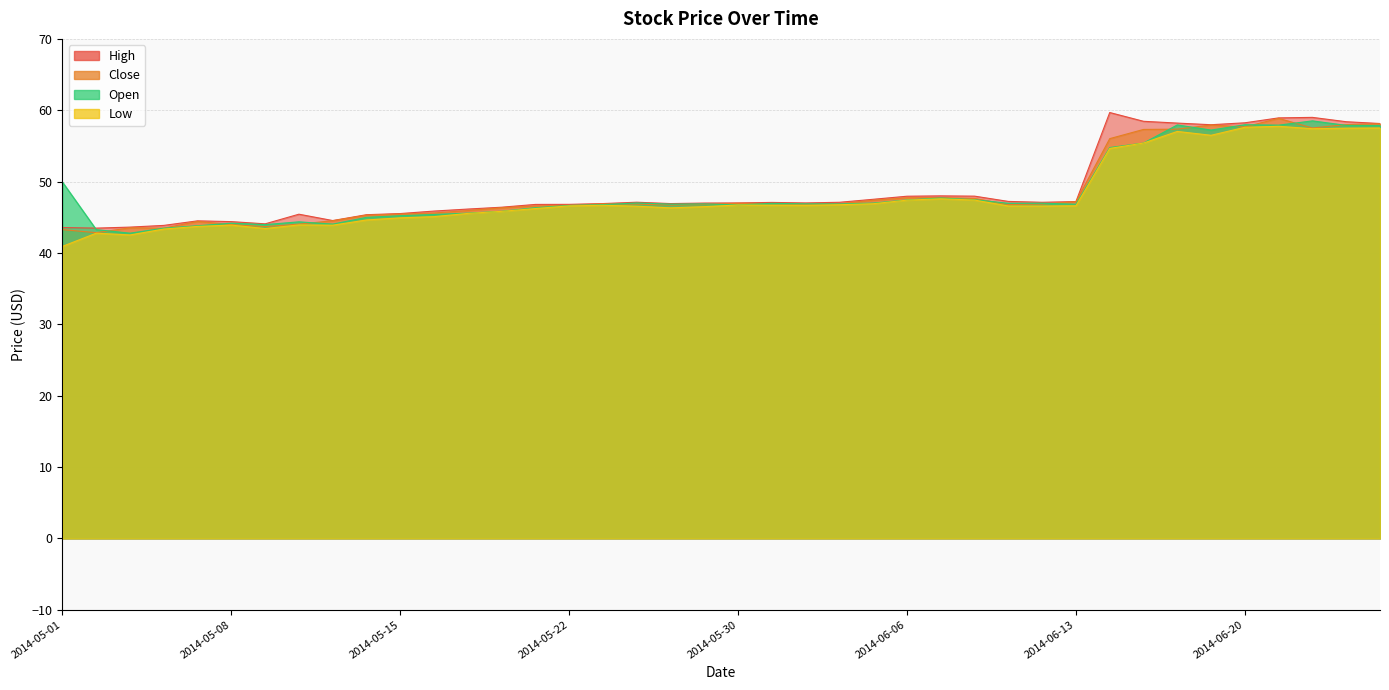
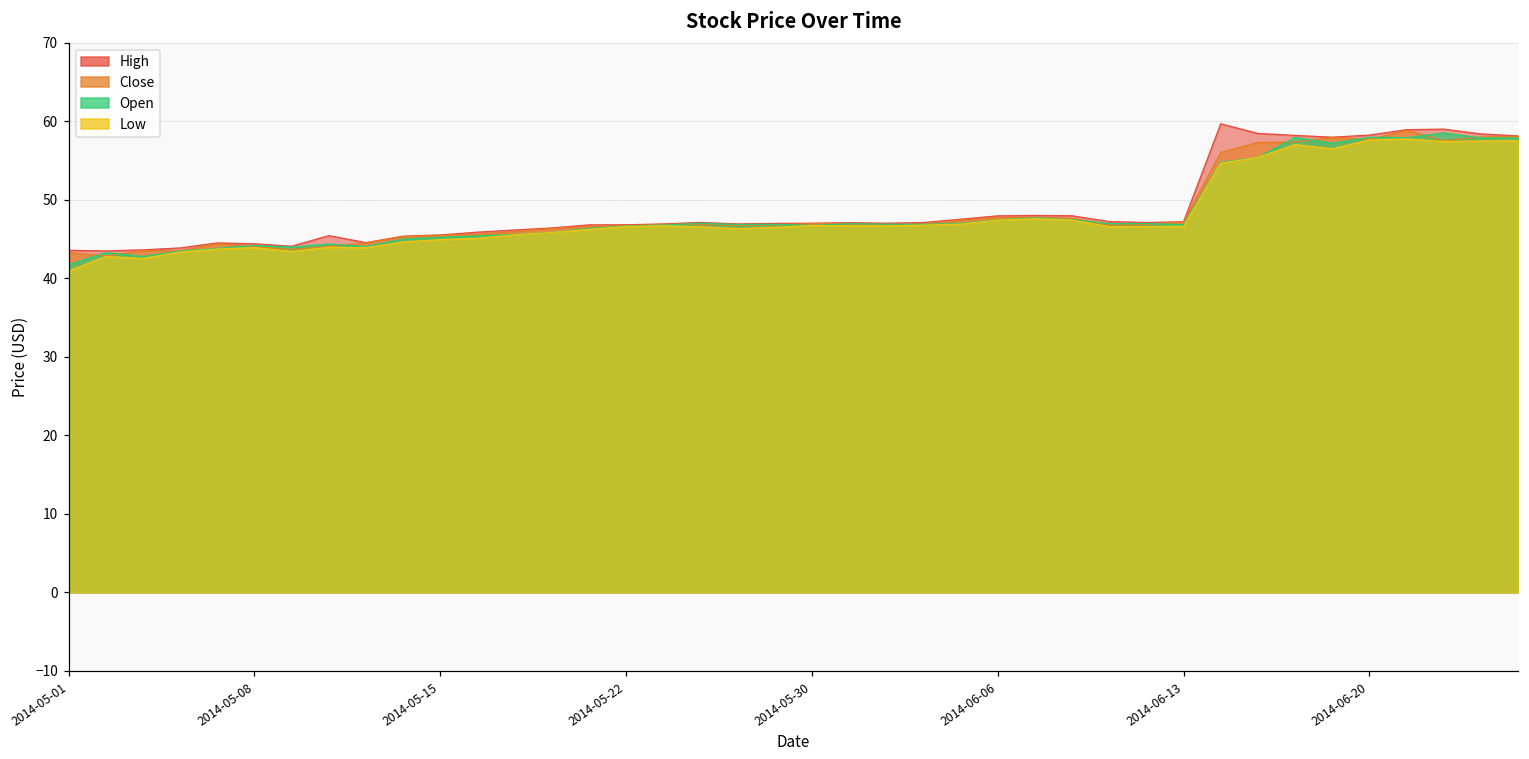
  {
    "Open": {
-     "2014-05-01": 50
+     "2014-05-01": 42
    },
    "Low": {
      "2014-05-01": 41
    }
  }
